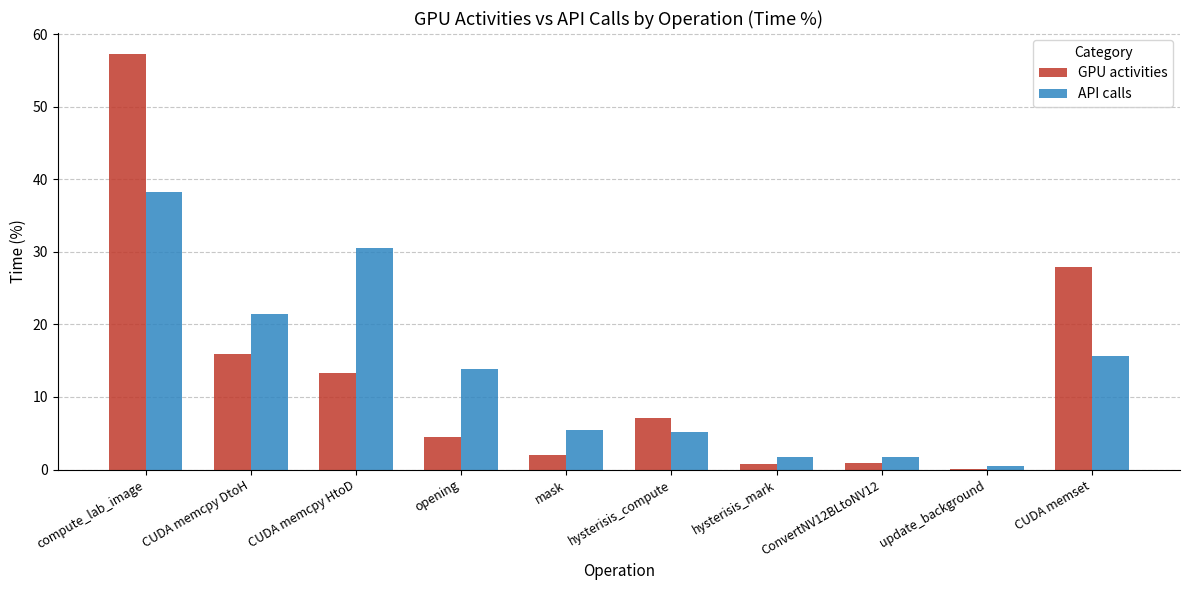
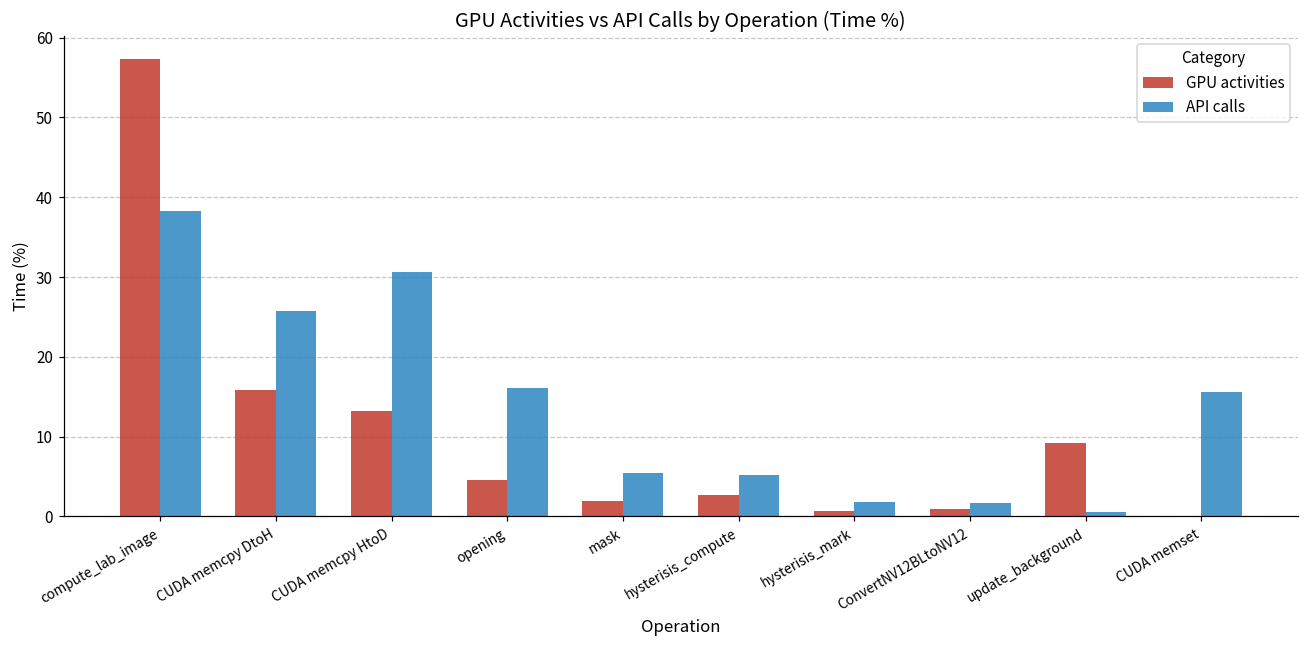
  {
    "GPU activities": {
      "compute_lab_image": 57,
      "CUDA memcpy DtoH": 16,
      "CUDA memcpy HtoD": 13,
      "opening": 5,
      "mask": 2,
-     "hysterisis_compute": 7,
+     "hysterisis_compute": 3,
      "hysterisis_mark": 1,
      "ConvertNV12BLtoNV12": 1,
-     "update_background": 0,
-     "CUDA memset": 28
+     "update_background": 9,
+     "CUDA memset": 0
    },
    "API calls": {
      "compute_lab_image": 38,
-     "CUDA memcpy DtoH": 21,
+     "CUDA memcpy DtoH": 26,
      "CUDA memcpy HtoD": 31,
-     "opening": 14,
+     "opening": 16,
      "mask": 5,
      "hysterisis_compute": 5,
      "hysterisis_mark": 2,
      "ConvertNV12BLtoNV12": 2,
      "update_background": 1,
      "CUDA memset": 16
    }
  }
